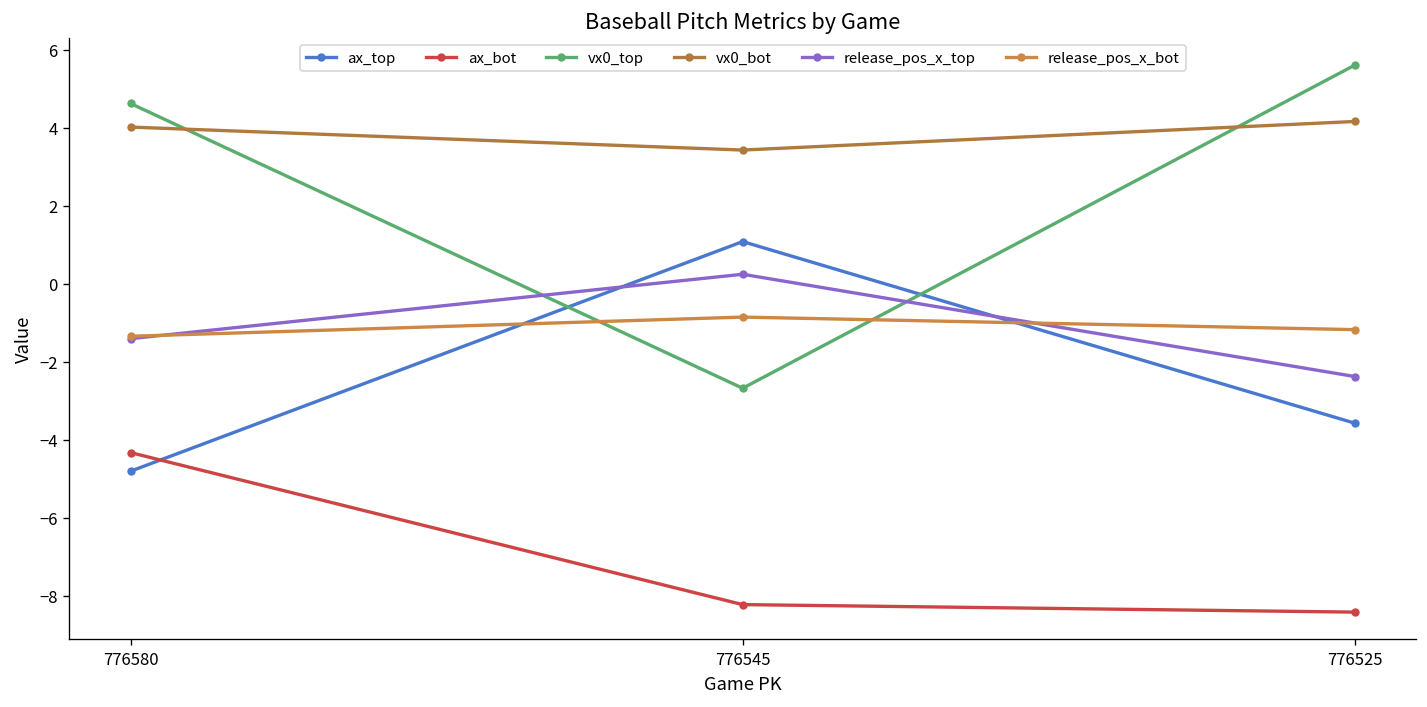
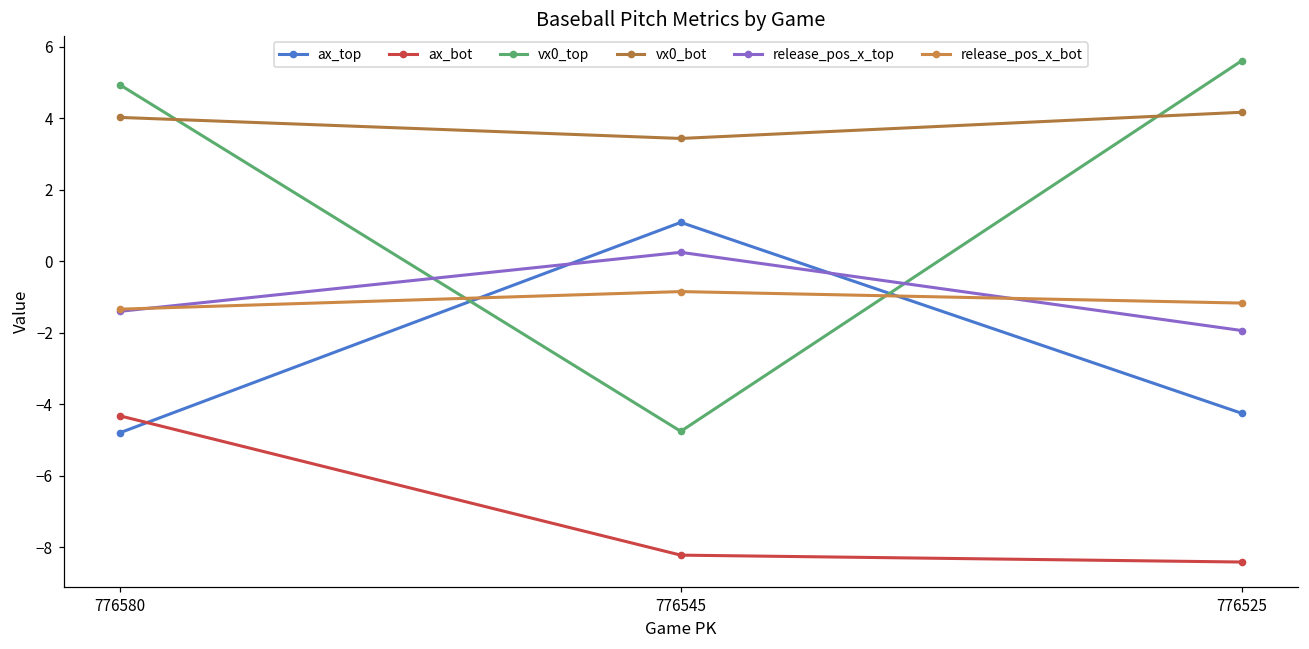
  {
    "ax_top": {
      "776580": -4.8,
      "776545": 1.1,
-     "776525": -3.6
+     "776525": -4.3
    },
    "ax_bot": {
      "776580": -4.3,
      "776545": -8.2,
      "776525": -8.4
    },
    "vx0_top": {
-     "776580": 4.6,
-     "776545": -2.7,
+     "776580": 4.9,
+     "776545": -4.8,
      "776525": 5.6
    },
    "release_pos_x_top": {
      "776545": 0.2,
-     "776525": -2.4
+     "776525": -1.9
    }
  }
